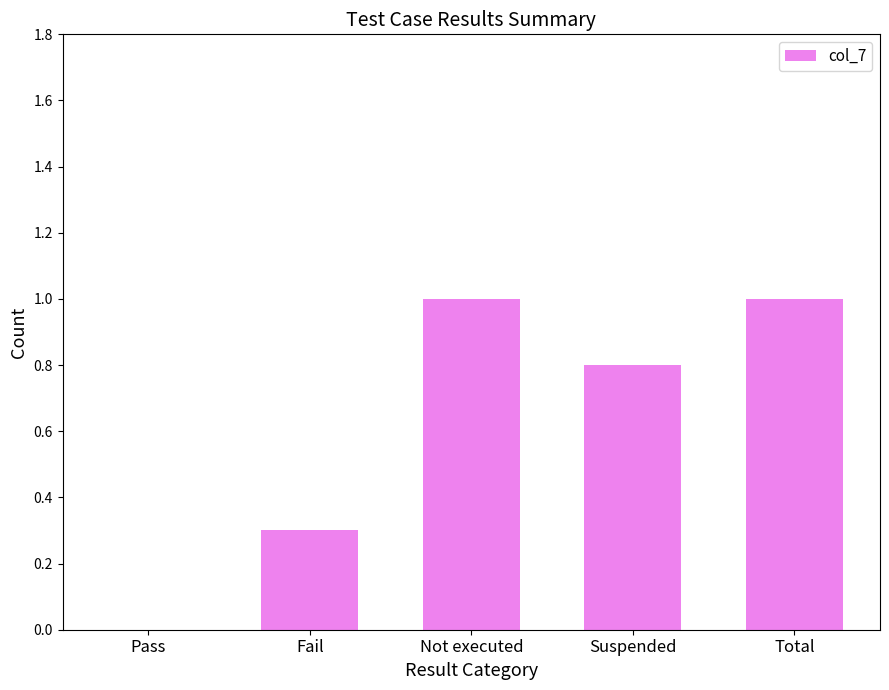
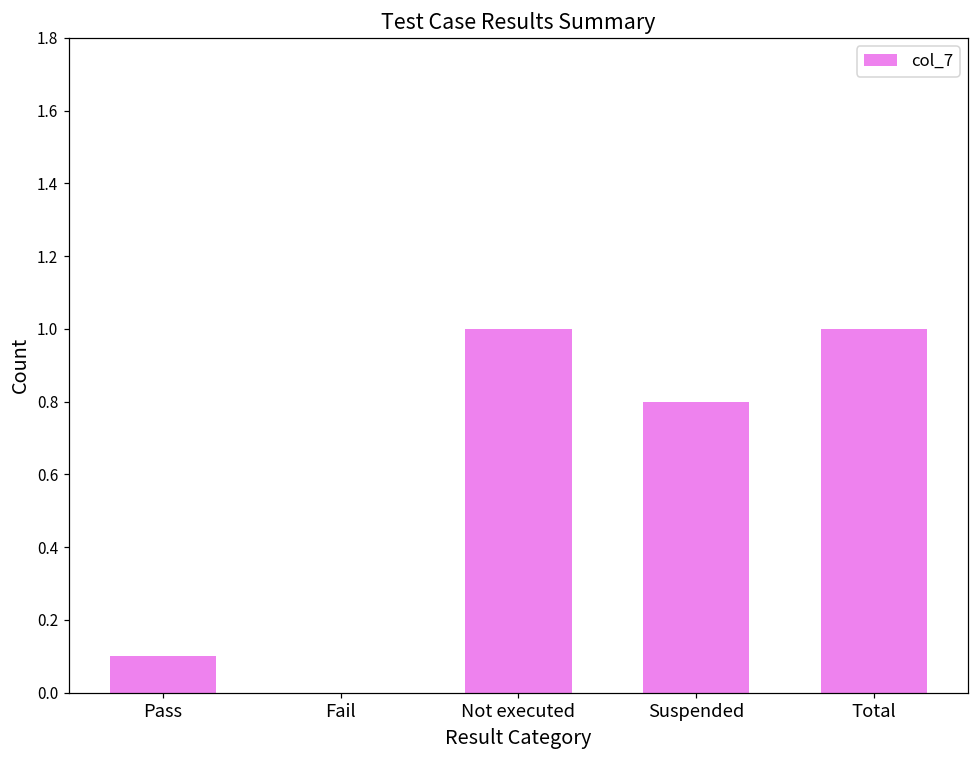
  {
-   "Pass": 0.0,
-   "Fail": 0.3,
+   "Pass": 0.1,
+   "Fail": 0.0,
    "Not executed": 1.0,
    "Suspended": 0.8,
    "Total": 1.0
  }
